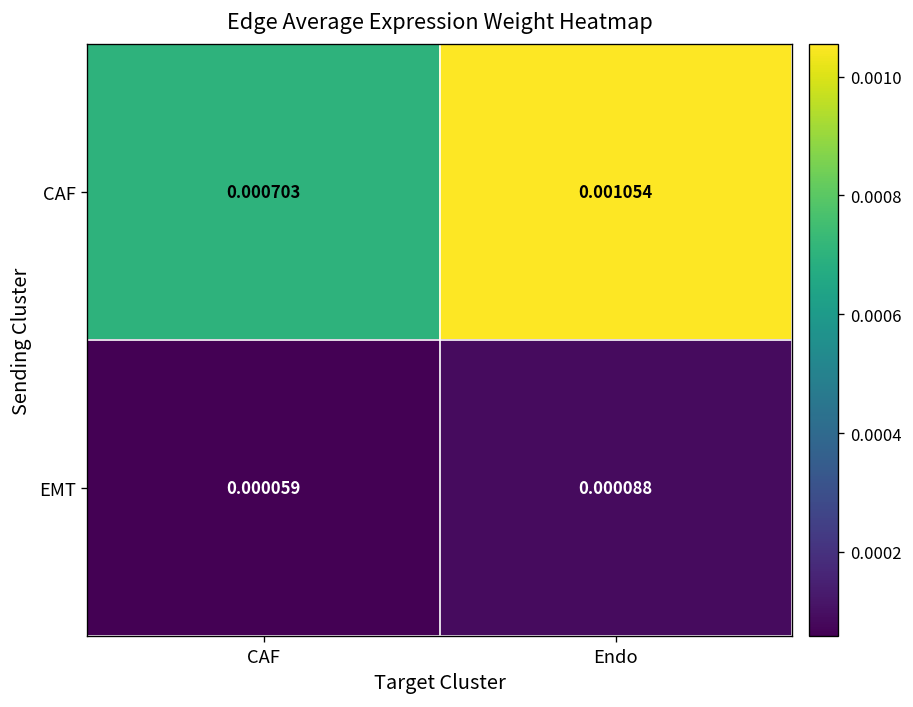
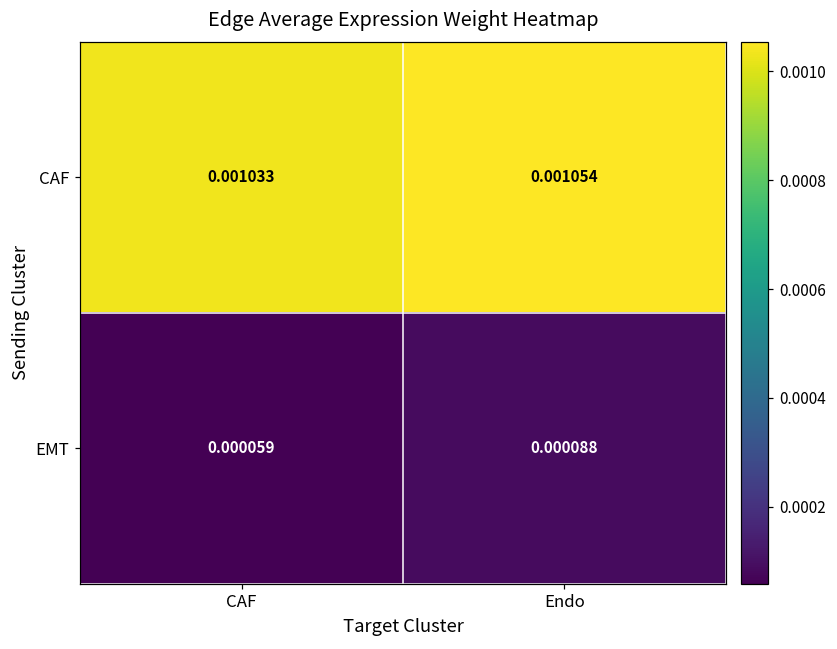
  {
    "CAF": {
-     "CAF": 0.000703,
+     "CAF": 0.001033,
      "Endo": 0.001054
    },
    "EMT": {
      "CAF": 0.000059,
      "Endo": 0.000088
    }
  }
